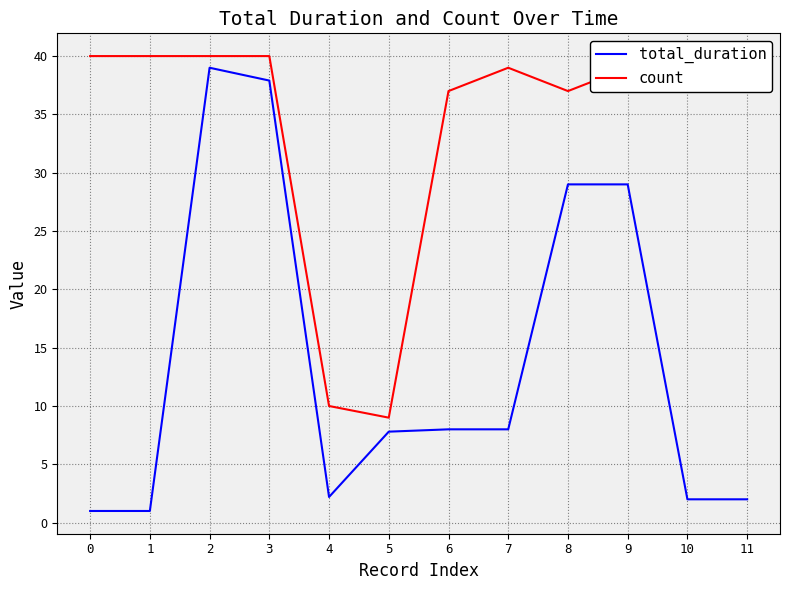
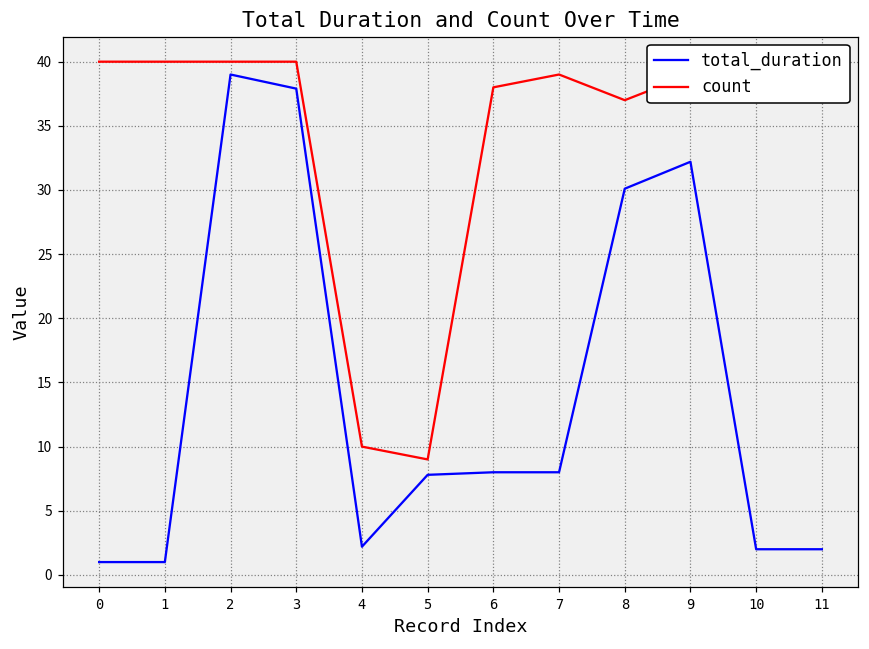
  {
    "total_duration": {
      "0": 1.0,
      "1": 1.0,
      "2": 39.0,
      "3": 37.9,
      "4": 2.2,
      "5": 7.8,
      "6": 8.0,
      "7": 8.0,
-     "8": 29.0,
-     "9": 29.0,
+     "8": 30.1,
+     "9": 32.2,
      "10": 2.0,
      "11": 2.0
    },
    "count": {
      "0": 40,
      "1": 40,
      "2": 40,
      "3": 40,
      "4": 10,
      "5": 9,
-     "6": 37,
+     "6": 38,
      "7": 39,
      "8": 37
    }
  }
